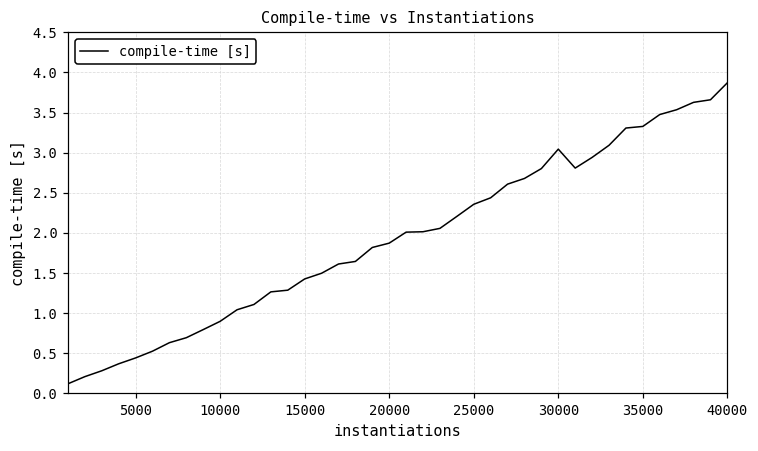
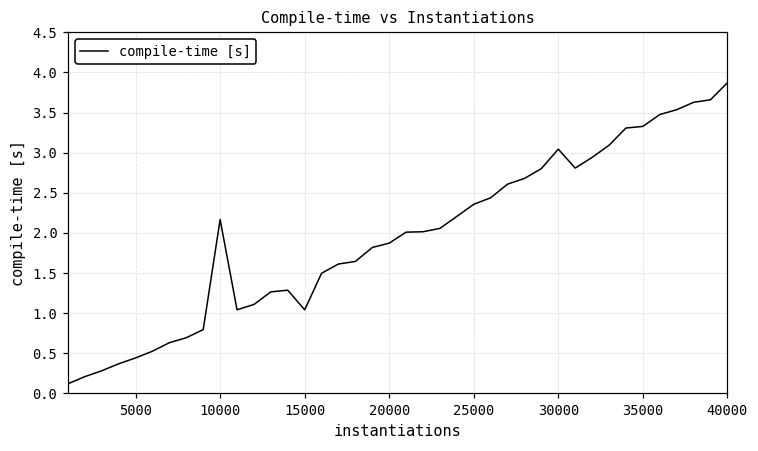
  {
    "5000": 0.4,
-   "10000": 0.9,
-   "15000": 1.4,
+   "10000": 2.2,
+   "15000": 1.0,
    "20000": 1.9,
    "25000": 2.4,
    "30000": 3.0,
    "35000": 3.3,
    "40000": 3.9
  }
